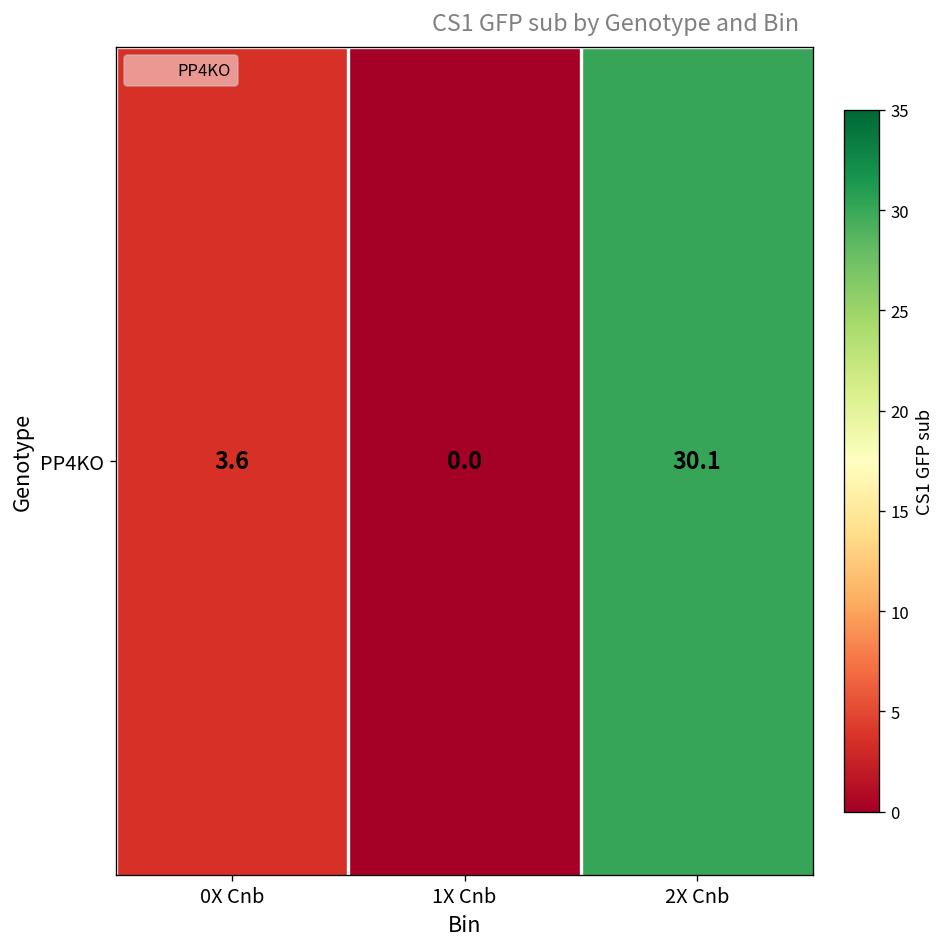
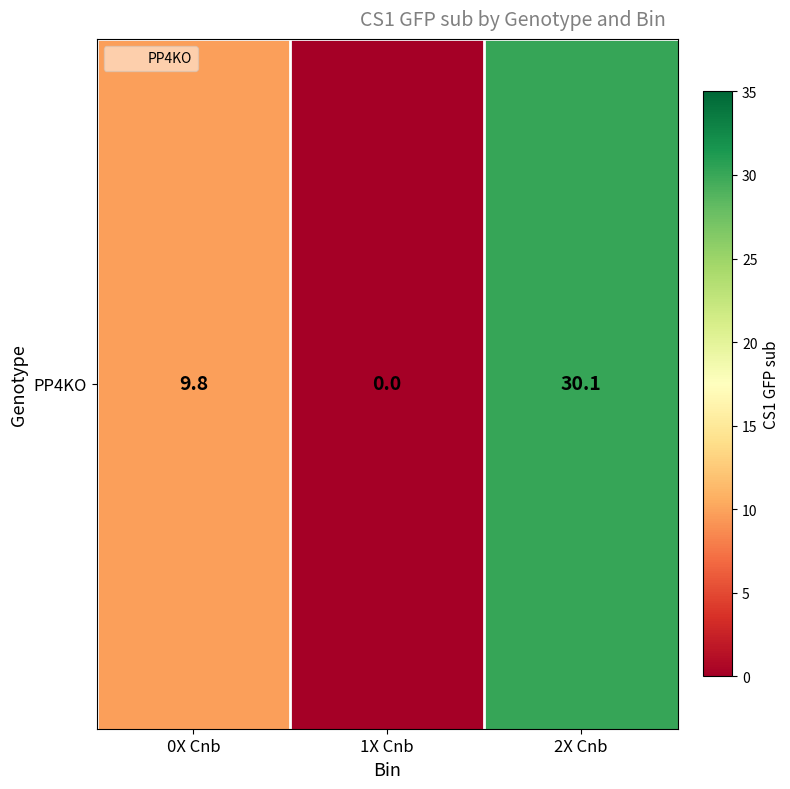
  {
    "PP4KO": {
-     "0X Cnb": 3.6,
+     "0X Cnb": 9.8,
      "1X Cnb": 0.0,
      "2X Cnb": 30.1
    }
  }
